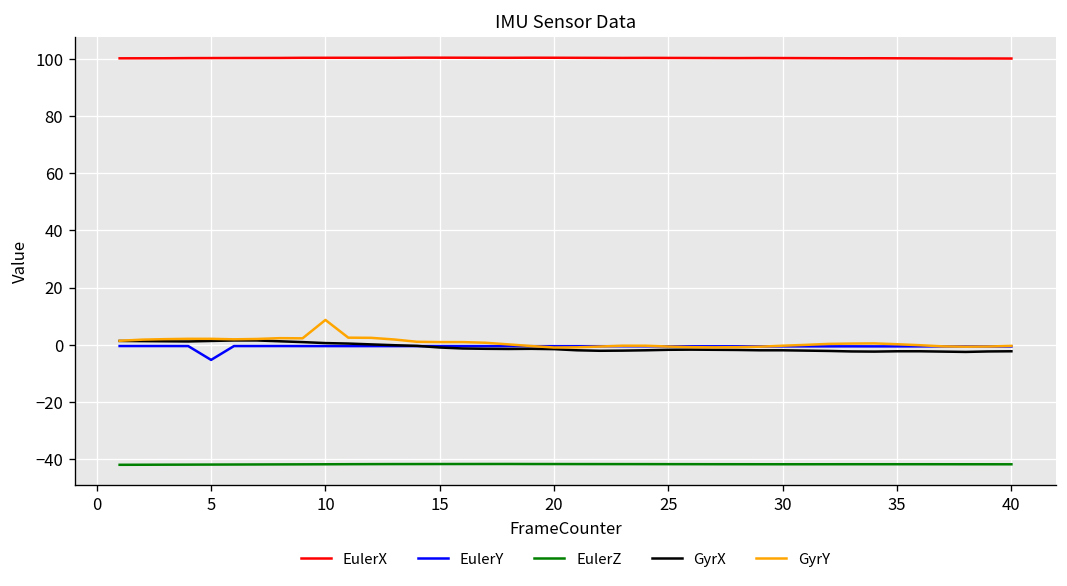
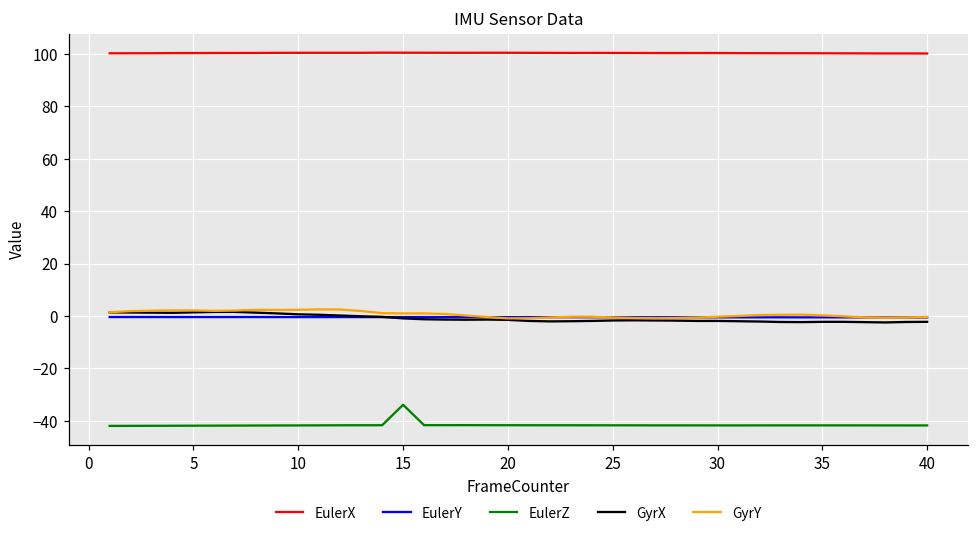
  {
    "EulerX": {
      "5": 100,
      "10": 100,
      "15": 100,
      "20": 100,
      "25": 100,
      "30": 100,
      "35": 100,
      "40": 100
    },
    "EulerY": {
-     "5": -5
+     "5": 0
    },
    "EulerZ": {
      "5": -42,
      "10": -42,
-     "15": -42,
+     "15": -34,
      "20": -42,
      "25": -42,
      "30": -42,
      "35": -42,
      "40": -42
    },
    "GyrX": {
      "25": -2,
      "30": -2,
      "35": -2,
      "40": -2
    },
    "GyrY": {
-     "10": 9,
+     "10": 2,
      "15": 1
    }
  }
